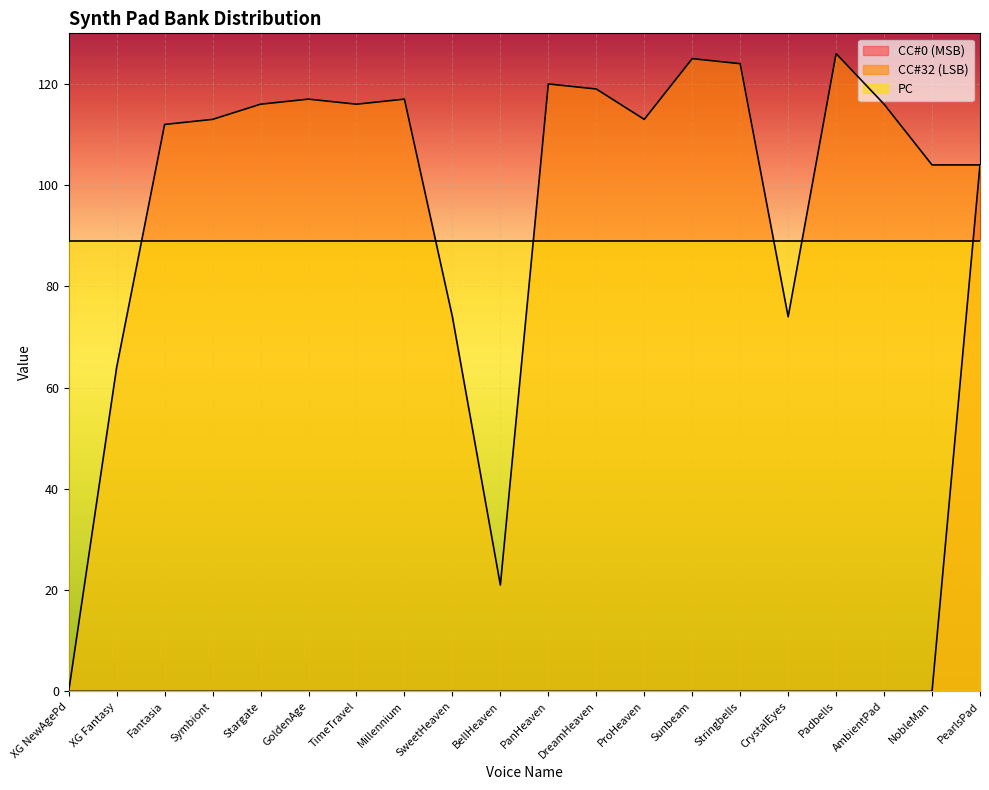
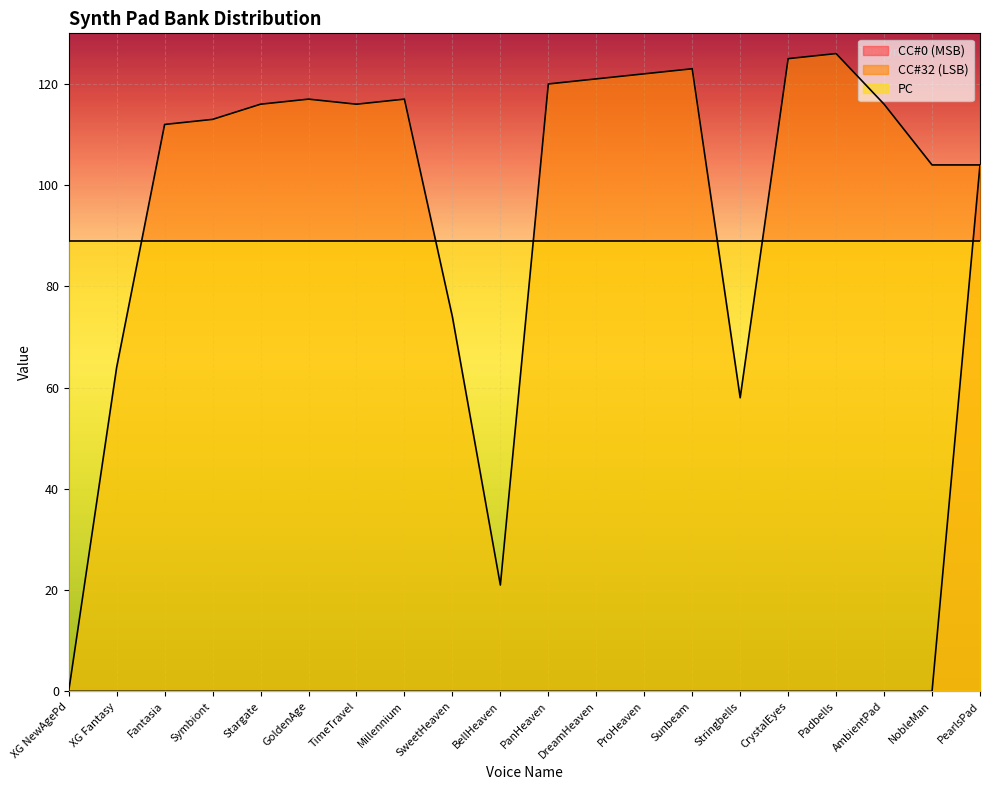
  {
    "CC#0 (MSB)": {
      "XG Fantasy": 0,
      "Fantasia": 0,
      "Symbiont": 0,
      "Stargate": 0,
      "GoldenAge": 0,
      "TimeTravel": 0,
      "Millennium": 0,
      "SweetHeaven": 0,
      "BellHeaven": 0,
      "PanHeaven": 0,
      "DreamHeaven": 0,
      "ProHeaven": 0,
      "Sunbeam": 0,
      "Stringbells": 0,
      "CrystalEyes": 0,
      "Padbells": 0,
      "AmbientPad": 0,
      "NobleMan": 0
    },
    "CC#32 (LSB)": {
      "XG Fantasy": 64,
      "Fantasia": 112,
      "Symbiont": 113,
      "Stargate": 116,
      "GoldenAge": 117,
      "TimeTravel": 116,
      "Millennium": 117,
      "SweetHeaven": 74,
      "BellHeaven": 21,
      "PanHeaven": 120,
-     "DreamHeaven": 119,
-     "ProHeaven": 113,
-     "Sunbeam": 125,
-     "Stringbells": 124,
-     "CrystalEyes": 74,
+     "DreamHeaven": 121,
+     "ProHeaven": 122,
+     "Sunbeam": 123,
+     "Stringbells": 58,
+     "CrystalEyes": 125,
      "Padbells": 126,
      "AmbientPad": 116,
      "NobleMan": 104
    },
    "PC": {
      "XG NewAgePd": 89,
      "XG Fantasy": 89,
      "Fantasia": 89,
      "Symbiont": 89,
      "Stargate": 89,
      "GoldenAge": 89,
      "TimeTravel": 89,
      "Millennium": 89,
      "SweetHeaven": 89,
      "BellHeaven": 89,
      "PanHeaven": 89,
      "DreamHeaven": 89,
      "ProHeaven": 89,
      "Sunbeam": 89,
      "Stringbells": 89,
      "CrystalEyes": 89,
      "Padbells": 89,
      "AmbientPad": 89,
      "NobleMan": 89,
      "PearlsPad": 89
    }
  }
